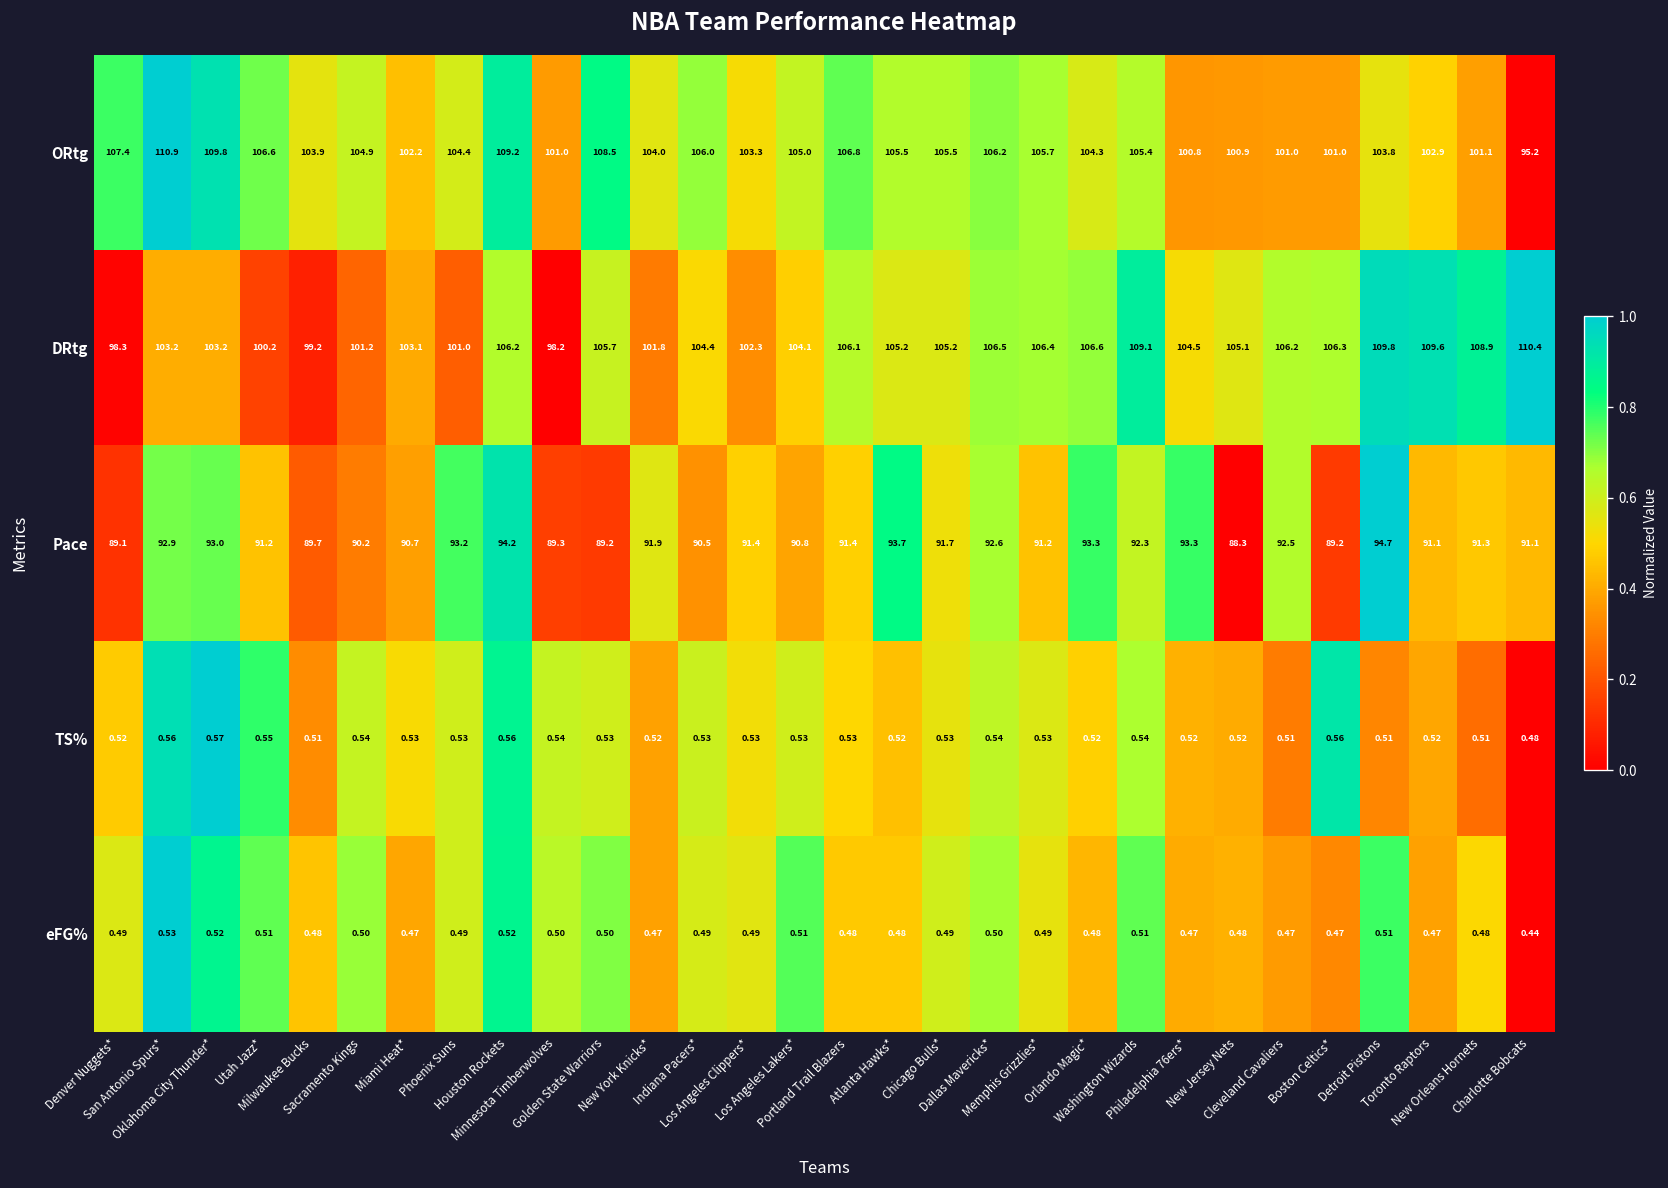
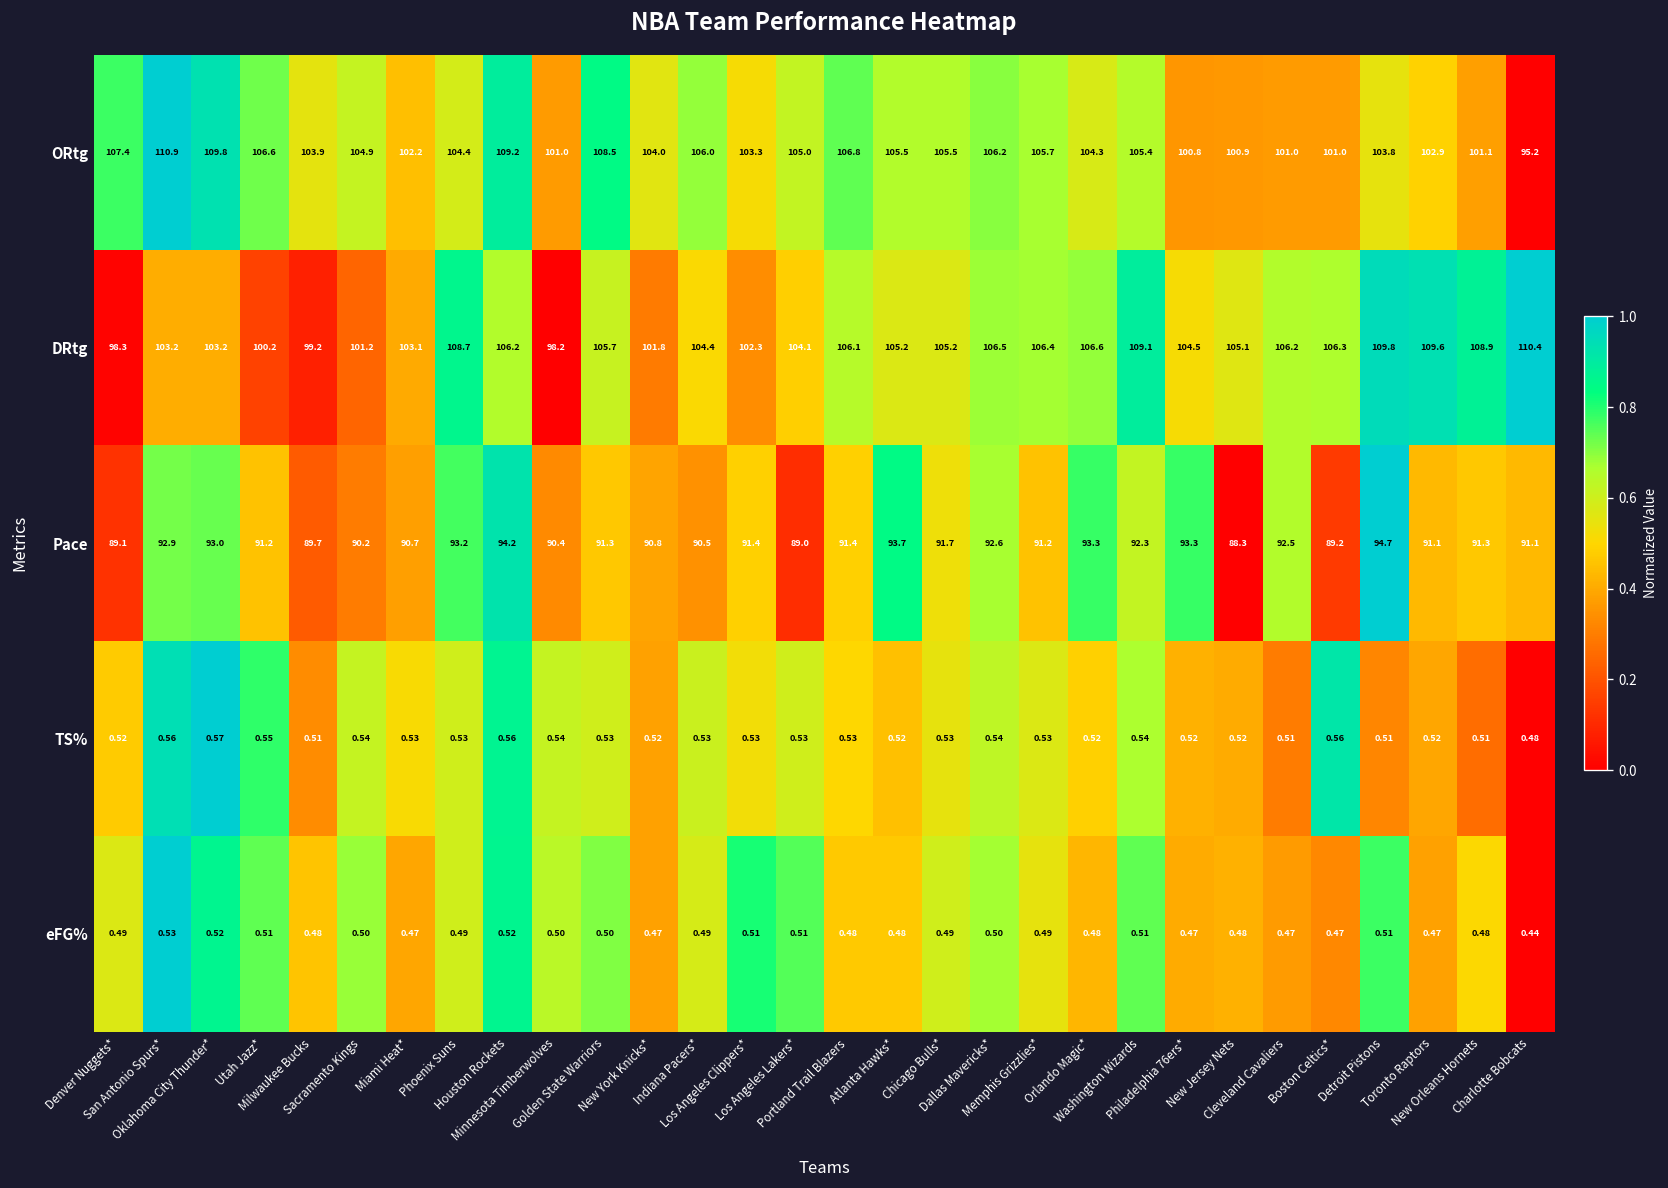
  {
    "ORtg": {
      "Denver Nuggets*": 107.4,
      "San Antonio Spurs*": 110.9,
      "Oklahoma City Thunder*": 109.8,
      "Utah Jazz*": 106.6,
      "Milwaukee Bucks": 103.9,
      "Sacramento Kings": 104.9,
      "Miami Heat*": 102.2,
      "Phoenix Suns": 104.4,
      "Houston Rockets": 109.2,
      "Minnesota Timberwolves": 101.0,
      "Golden State Warriors": 108.5,
      "New York Knicks*": 104.0,
      "Indiana Pacers*": 106.0,
      "Los Angeles Clippers*": 103.3,
      "Los Angeles Lakers*": 105.0,
      "Portland Trail Blazers": 106.8,
      "Atlanta Hawks*": 105.5,
      "Chicago Bulls*": 105.5,
      "Dallas Mavericks*": 106.2,
      "Memphis Grizzlies*": 105.7,
      "Orlando Magic*": 104.3,
      "Washington Wizards": 105.4,
      "Philadelphia 76ers*": 100.8,
      "New Jersey Nets": 100.9,
      "Cleveland Cavaliers": 101.0,
      "Boston Celtics*": 101.0,
      "Detroit Pistons": 103.8,
      "Toronto Raptors": 102.9,
      "New Orleans Hornets": 101.1,
      "Charlotte Bobcats": 95.2
    },
    "DRtg": {
      "Denver Nuggets*": 98.3,
      "San Antonio Spurs*": 103.2,
      "Oklahoma City Thunder*": 103.2,
      "Utah Jazz*": 100.2,
      "Milwaukee Bucks": 99.2,
      "Sacramento Kings": 101.2,
      "Miami Heat*": 103.1,
-     "Phoenix Suns": 101.0,
+     "Phoenix Suns": 108.7,
      "Houston Rockets": 106.2,
      "Minnesota Timberwolves": 98.2,
      "Golden State Warriors": 105.7,
      "New York Knicks*": 101.8,
      "Indiana Pacers*": 104.4,
      "Los Angeles Clippers*": 102.3,
      "Los Angeles Lakers*": 104.1,
      "Portland Trail Blazers": 106.1,
      "Atlanta Hawks*": 105.2,
      "Chicago Bulls*": 105.2,
      "Dallas Mavericks*": 106.5,
      "Memphis Grizzlies*": 106.4,
      "Orlando Magic*": 106.6,
      "Washington Wizards": 109.1,
      "Philadelphia 76ers*": 104.5,
      "New Jersey Nets": 105.1,
      "Cleveland Cavaliers": 106.2,
      "Boston Celtics*": 106.3,
      "Detroit Pistons": 109.8,
      "Toronto Raptors": 109.6,
      "New Orleans Hornets": 108.9,
      "Charlotte Bobcats": 110.4
    },
    "Pace": {
      "Denver Nuggets*": 89.1,
      "San Antonio Spurs*": 92.9,
      "Oklahoma City Thunder*": 93.0,
      "Utah Jazz*": 91.2,
      "Milwaukee Bucks": 89.7,
      "Sacramento Kings": 90.2,
      "Miami Heat*": 90.7,
      "Phoenix Suns": 93.2,
      "Houston Rockets": 94.2,
-     "Minnesota Timberwolves": 89.3,
-     "Golden State Warriors": 89.2,
-     "New York Knicks*": 91.9,
+     "Minnesota Timberwolves": 90.4,
+     "Golden State Warriors": 91.3,
+     "New York Knicks*": 90.8,
      "Indiana Pacers*": 90.5,
      "Los Angeles Clippers*": 91.4,
-     "Los Angeles Lakers*": 90.8,
+     "Los Angeles Lakers*": 89.0,
      "Portland Trail Blazers": 91.4,
      "Atlanta Hawks*": 93.7,
      "Chicago Bulls*": 91.7,
      "Dallas Mavericks*": 92.6,
      "Memphis Grizzlies*": 91.2,
      "Orlando Magic*": 93.3,
      "Washington Wizards": 92.3,
      "Philadelphia 76ers*": 93.3,
      "New Jersey Nets": 88.3,
      "Cleveland Cavaliers": 92.5,
      "Boston Celtics*": 89.2,
      "Detroit Pistons": 94.7,
      "Toronto Raptors": 91.1,
      "New Orleans Hornets": 91.3,
      "Charlotte Bobcats": 91.1
    },
    "TS%": {
      "Denver Nuggets*": 0.52,
      "San Antonio Spurs*": 0.56,
      "Oklahoma City Thunder*": 0.57,
      "Utah Jazz*": 0.55,
      "Milwaukee Bucks": 0.51,
      "Sacramento Kings": 0.54,
      "Miami Heat*": 0.53,
      "Phoenix Suns": 0.53,
      "Houston Rockets": 0.56,
      "Minnesota Timberwolves": 0.54,
      "Golden State Warriors": 0.53,
      "New York Knicks*": 0.52,
      "Indiana Pacers*": 0.53,
      "Los Angeles Clippers*": 0.53,
      "Los Angeles Lakers*": 0.53,
      "Portland Trail Blazers": 0.53,
      "Atlanta Hawks*": 0.52,
      "Chicago Bulls*": 0.53,
      "Dallas Mavericks*": 0.54,
      "Memphis Grizzlies*": 0.53,
      "Orlando Magic*": 0.52,
      "Washington Wizards": 0.54,
      "Philadelphia 76ers*": 0.52,
      "New Jersey Nets": 0.52,
      "Cleveland Cavaliers": 0.51,
      "Boston Celtics*": 0.56,
      "Detroit Pistons": 0.51,
      "Toronto Raptors": 0.52,
      "New Orleans Hornets": 0.51,
      "Charlotte Bobcats": 0.48
    },
    "eFG%": {
      "Denver Nuggets*": 0.49,
      "San Antonio Spurs*": 0.53,
      "Oklahoma City Thunder*": 0.52,
      "Utah Jazz*": 0.51,
      "Milwaukee Bucks": 0.48,
      "Sacramento Kings": 0.50,
      "Miami Heat*": 0.47,
      "Phoenix Suns": 0.49,
      "Houston Rockets": 0.52,
      "Minnesota Timberwolves": 0.50,
      "Golden State Warriors": 0.50,
      "New York Knicks*": 0.47,
      "Indiana Pacers*": 0.49,
-     "Los Angeles Clippers*": 0.49,
+     "Los Angeles Clippers*": 0.51,
      "Los Angeles Lakers*": 0.51,
      "Portland Trail Blazers": 0.48,
      "Atlanta Hawks*": 0.48,
      "Chicago Bulls*": 0.49,
      "Dallas Mavericks*": 0.50,
      "Memphis Grizzlies*": 0.49,
      "Orlando Magic*": 0.48,
      "Washington Wizards": 0.51,
      "Philadelphia 76ers*": 0.47,
      "New Jersey Nets": 0.48,
      "Cleveland Cavaliers": 0.47,
      "Boston Celtics*": 0.47,
      "Detroit Pistons": 0.51,
      "Toronto Raptors": 0.47,
      "New Orleans Hornets": 0.48,
      "Charlotte Bobcats": 0.44
    }
  }
